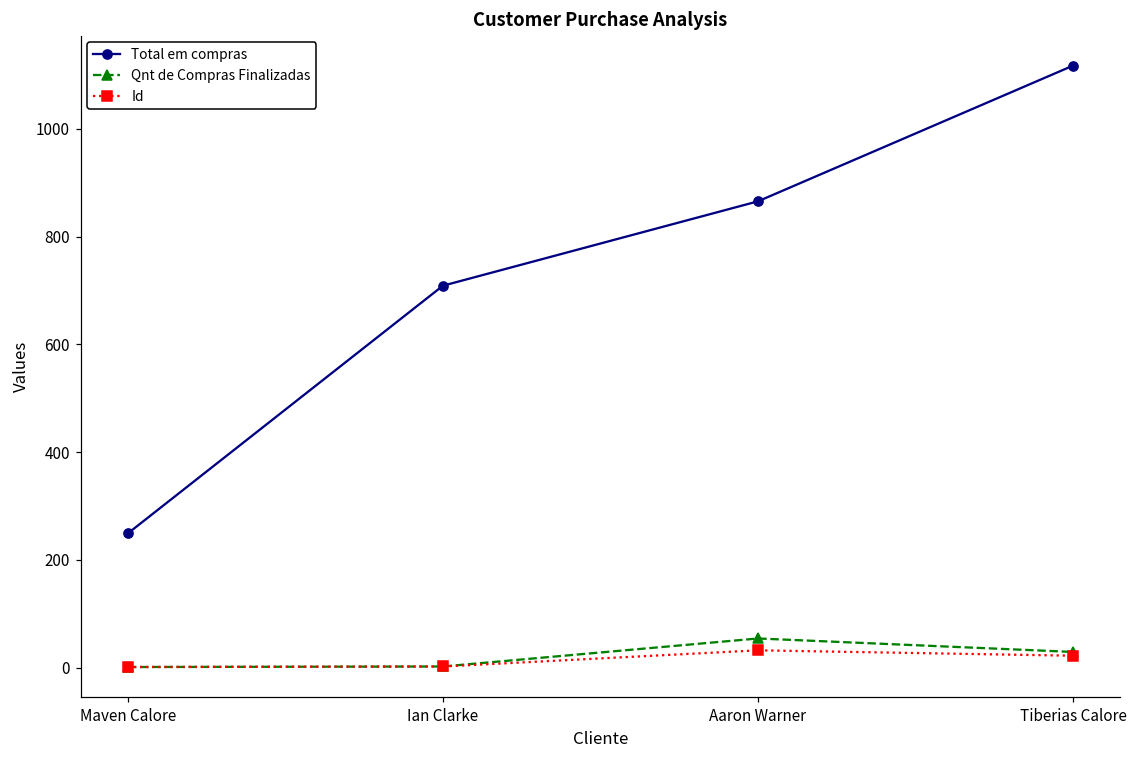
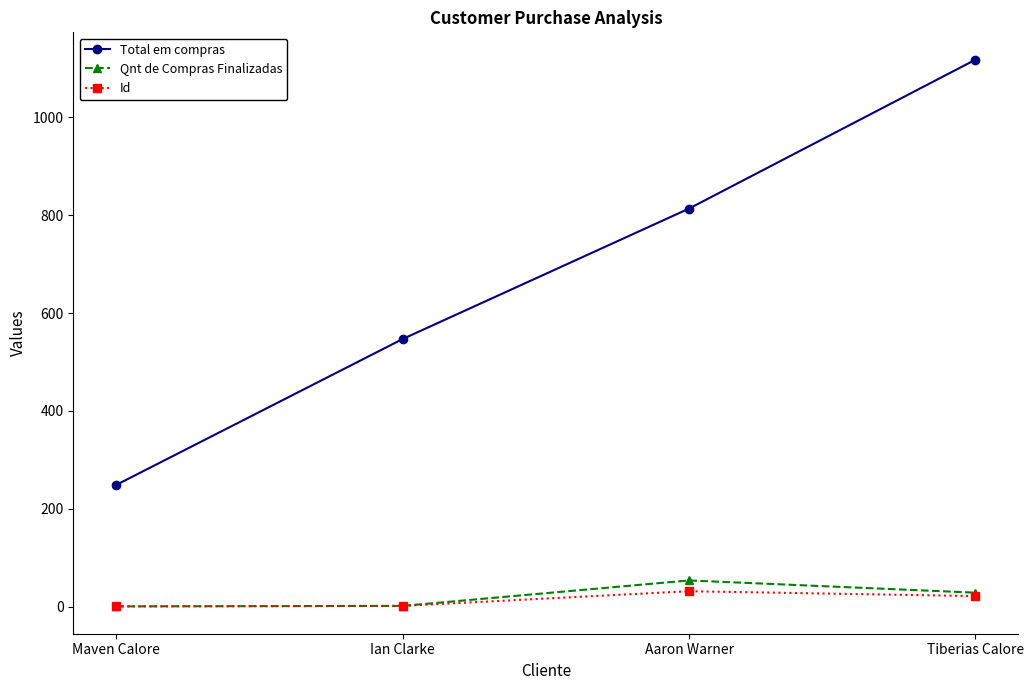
  {
    "Total em compras": {
      "Maven Calore": 250,
-     "Ian Clarke": 710,
-     "Aaron Warner": 870,
+     "Ian Clarke": 550,
+     "Aaron Warner": 810,
      "Tiberias Calore": 1120
    },
    "Qnt de Compras Finalizadas": {
      "Aaron Warner": 50,
      "Tiberias Calore": 30
    },
    "Id": {
      "Aaron Warner": 30,
      "Tiberias Calore": 20
    }
  }
